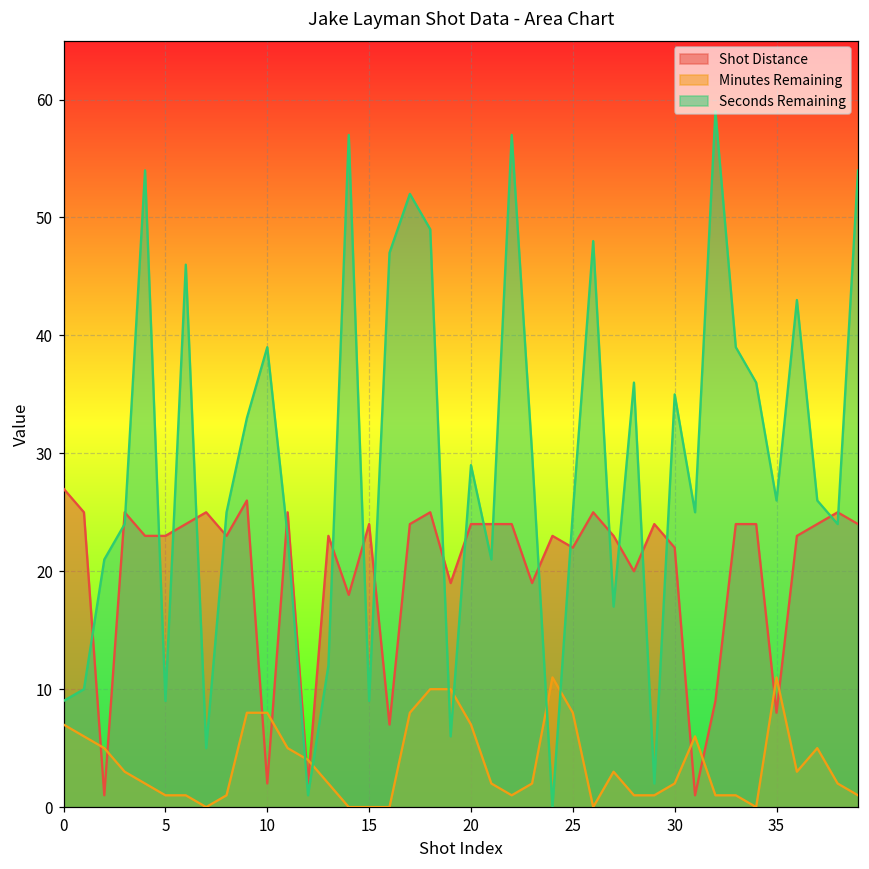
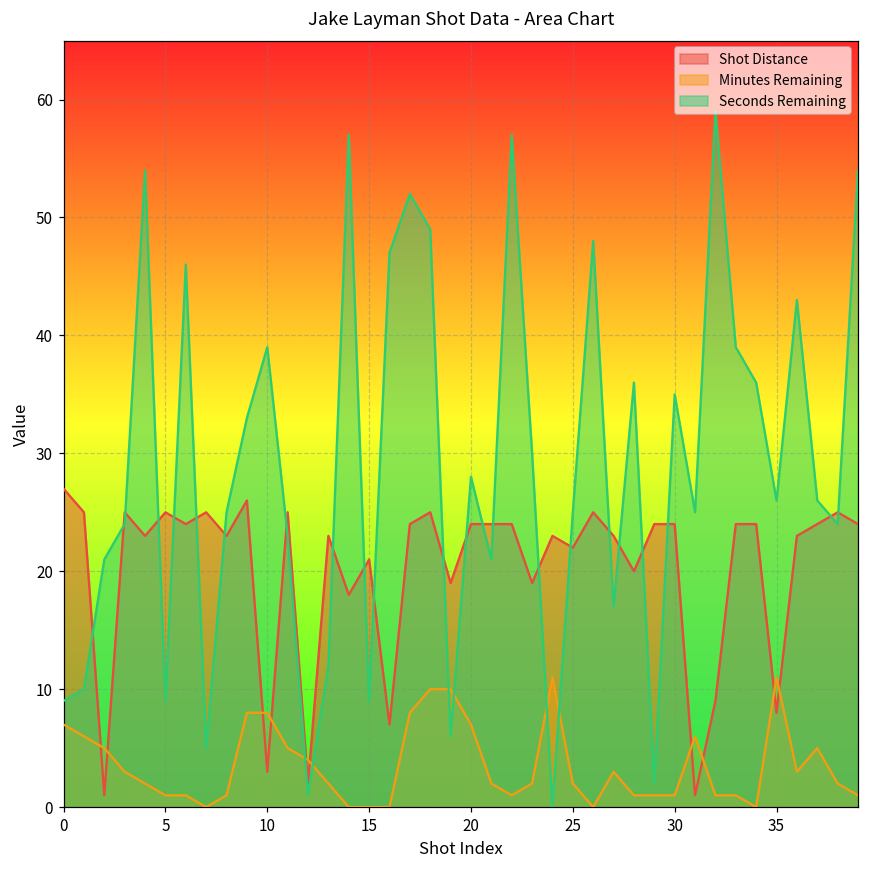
  {
    "Shot Distance": {
      "0": 27,
-     "5": 23,
-     "10": 2,
-     "15": 24,
+     "5": 25,
+     "10": 3,
+     "15": 21,
      "20": 24,
      "25": 22,
-     "30": 22,
+     "30": 24,
      "35": 8
    },
    "Minutes Remaining": {
      "0": 7,
      "5": 1,
      "10": 8,
      "15": 0,
      "20": 7,
-     "25": 8,
-     "30": 2,
+     "25": 2,
+     "30": 1,
      "35": 11
    },
    "Seconds Remaining": {
      "0": 9,
      "5": 9,
      "10": 39,
      "15": 9,
-     "20": 29,
+     "20": 28,
      "25": 25,
      "30": 35,
      "35": 26
    }
  }
